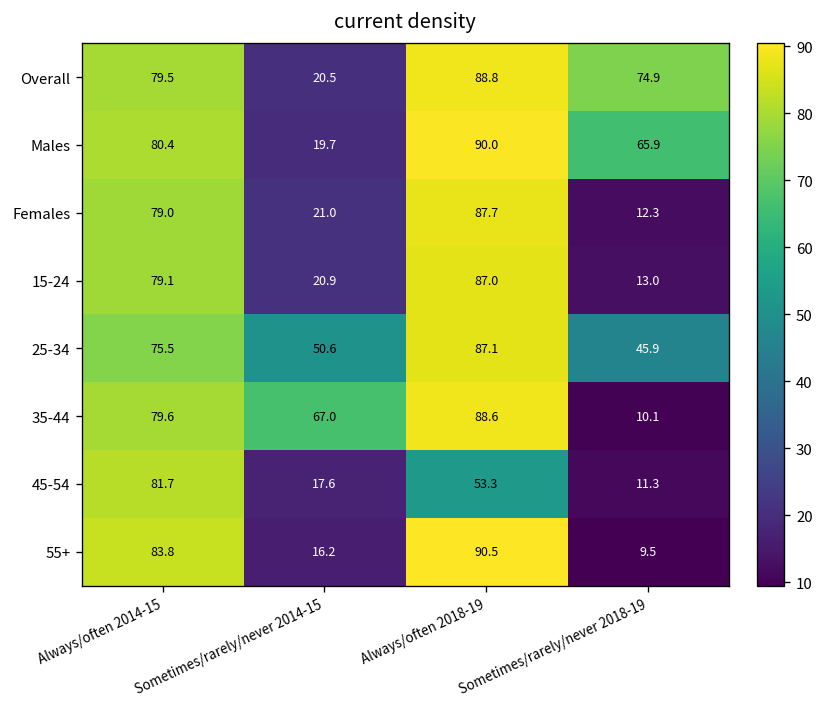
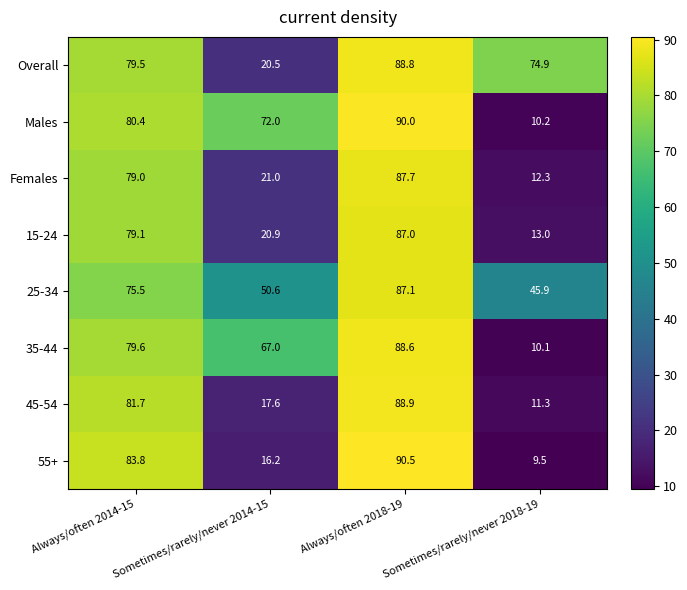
  {
    "Overall": {
      "Always/often 2014-15": 79.5,
      "Sometimes/rarely/never 2014-15": 20.5,
      "Always/often 2018-19": 88.8,
      "Sometimes/rarely/never 2018-19": 74.9
    },
    "Males": {
      "Always/often 2014-15": 80.4,
-     "Sometimes/rarely/never 2014-15": 19.7,
+     "Sometimes/rarely/never 2014-15": 72.0,
      "Always/often 2018-19": 90.0,
-     "Sometimes/rarely/never 2018-19": 65.9
+     "Sometimes/rarely/never 2018-19": 10.2
    },
    "Females": {
      "Always/often 2014-15": 79.0,
      "Sometimes/rarely/never 2014-15": 21.0,
      "Always/often 2018-19": 87.7,
      "Sometimes/rarely/never 2018-19": 12.3
    },
    "15-24": {
      "Always/often 2014-15": 79.1,
      "Sometimes/rarely/never 2014-15": 20.9,
      "Always/often 2018-19": 87.0,
      "Sometimes/rarely/never 2018-19": 13.0
    },
    "25-34": {
      "Always/often 2014-15": 75.5,
      "Sometimes/rarely/never 2014-15": 50.6,
      "Always/often 2018-19": 87.1,
      "Sometimes/rarely/never 2018-19": 45.9
    },
    "35-44": {
      "Always/often 2014-15": 79.6,
      "Sometimes/rarely/never 2014-15": 67.0,
      "Always/often 2018-19": 88.6,
      "Sometimes/rarely/never 2018-19": 10.1
    },
    "45-54": {
      "Always/often 2014-15": 81.7,
      "Sometimes/rarely/never 2014-15": 17.6,
-     "Always/often 2018-19": 53.3,
+     "Always/often 2018-19": 88.9,
      "Sometimes/rarely/never 2018-19": 11.3
    },
    "55+": {
      "Always/often 2014-15": 83.8,
      "Sometimes/rarely/never 2014-15": 16.2,
      "Always/often 2018-19": 90.5,
      "Sometimes/rarely/never 2018-19": 9.5
    }
  }
